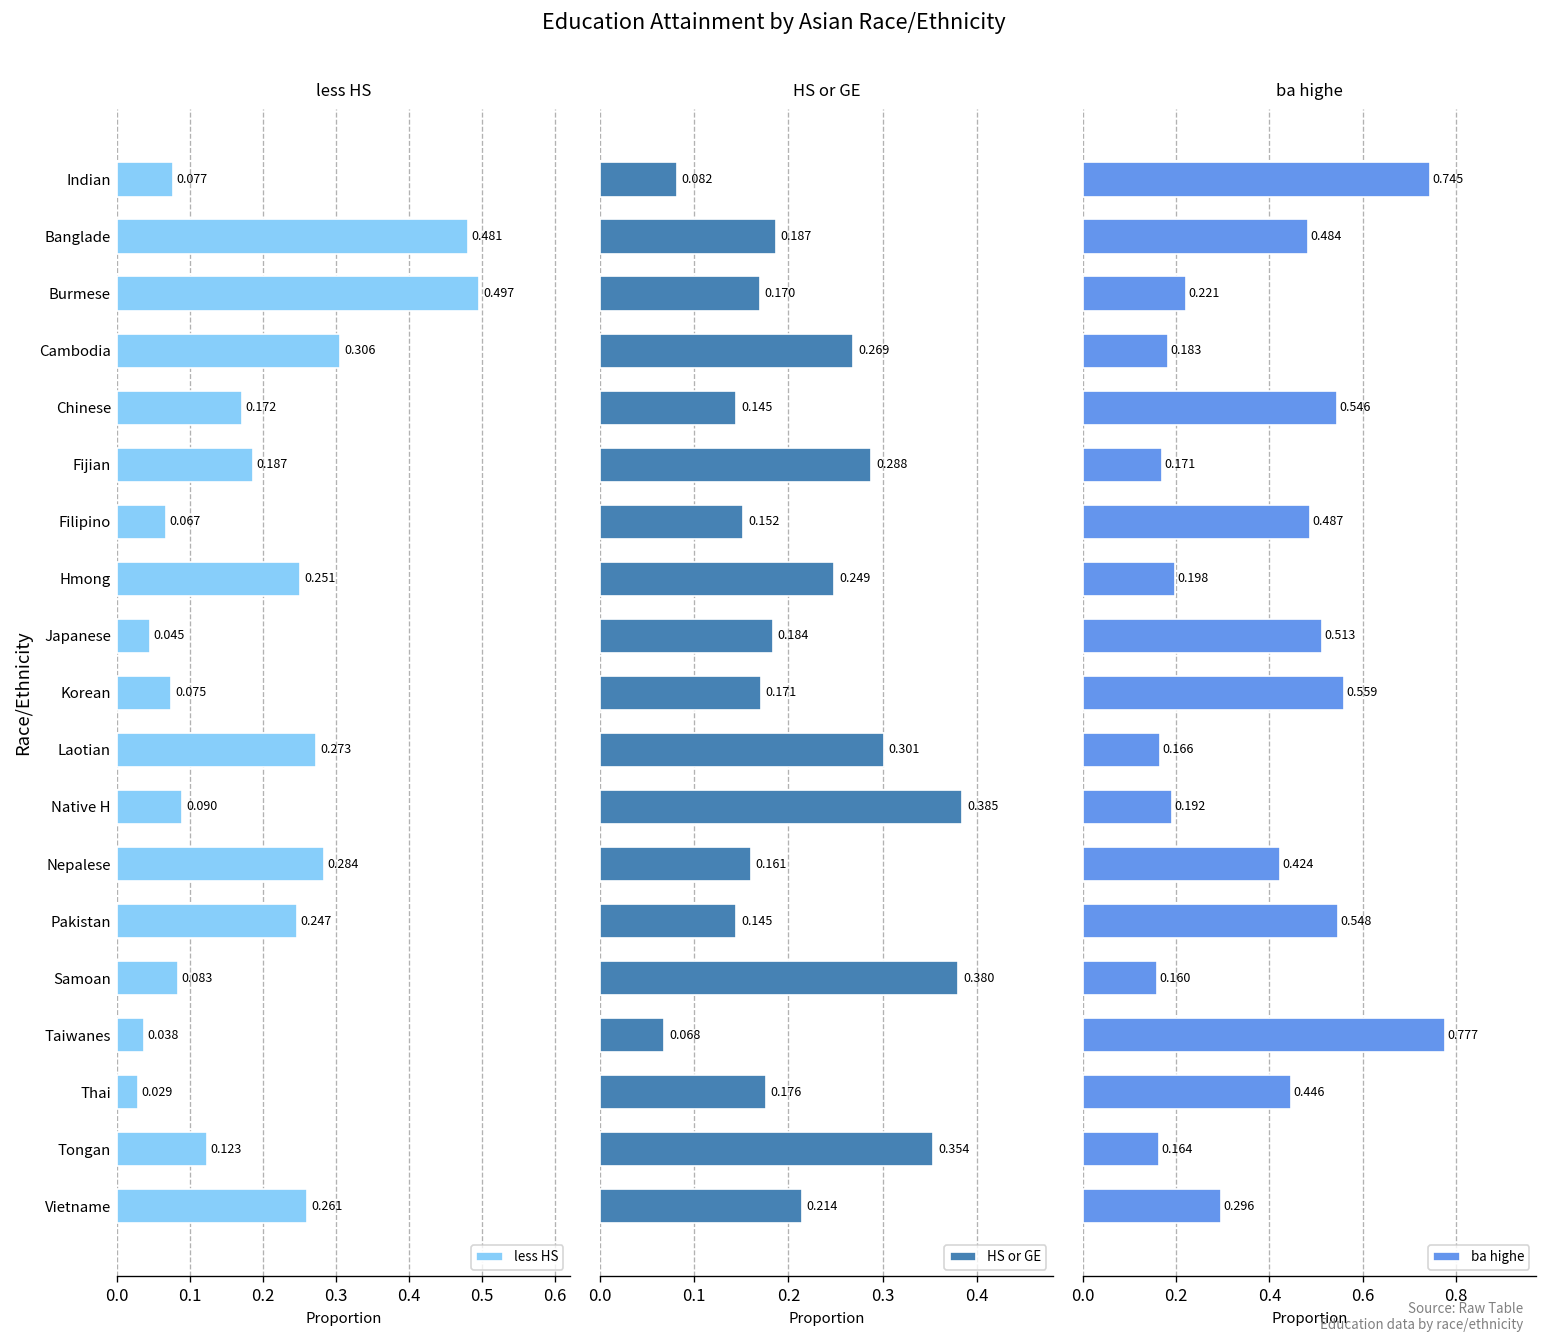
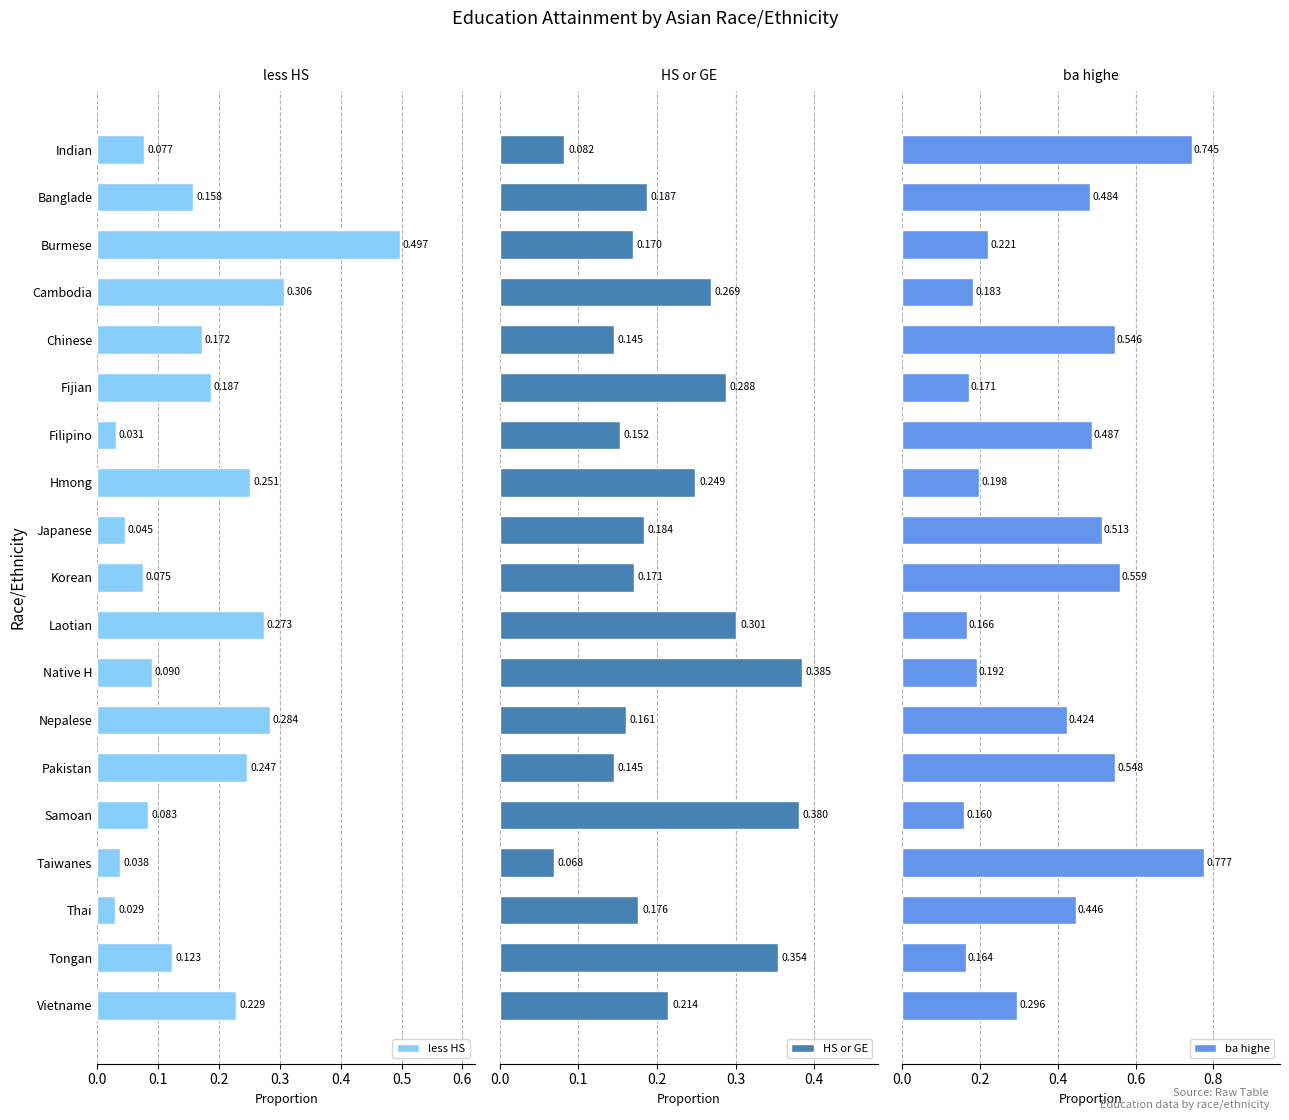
  {
    "less HS": {
      "Indian": 0.077,
-     "Banglade": 0.481,
+     "Banglade": 0.158,
      "Burmese": 0.497,
      "Cambodia": 0.306,
      "Chinese": 0.172,
      "Fijian": 0.187,
-     "Filipino": 0.067,
+     "Filipino": 0.031,
      "Hmong": 0.251,
      "Japanese": 0.045,
      "Korean": 0.075,
      "Laotian": 0.273,
      "Native H": 0.090,
      "Nepalese": 0.284,
      "Pakistan": 0.247,
      "Samoan": 0.083,
      "Taiwanes": 0.038,
      "Thai": 0.029,
      "Tongan": 0.123,
-     "Vietname": 0.261
+     "Vietname": 0.229
    }
  }
